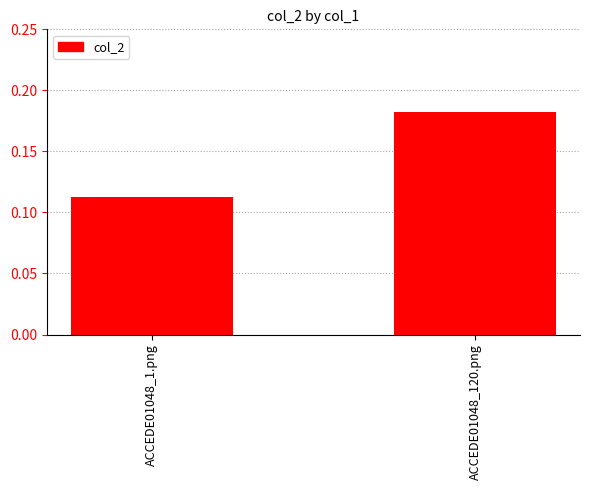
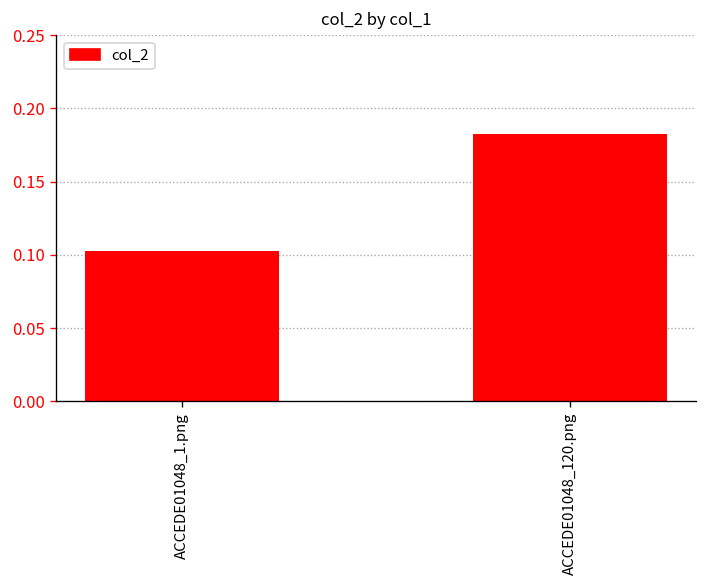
  {
-   "ACCEDE01048_1.png": 0.112,
+   "ACCEDE01048_1.png": 0.103,
    "ACCEDE01048_120.png": 0.182
  }
